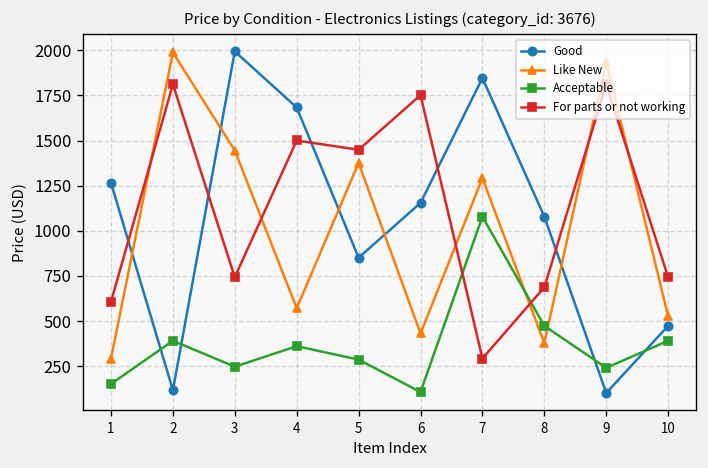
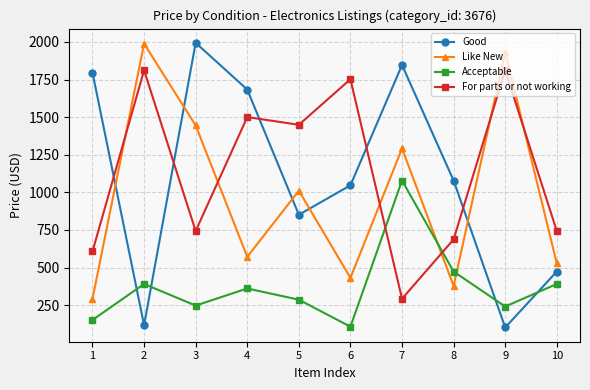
  {
    "Good": {
-     "1": 1270,
+     "1": 1800,
      "2": 120,
      "3": 1990,
      "4": 1680,
      "5": 850,
-     "6": 1150,
+     "6": 1050,
      "7": 1850,
      "8": 1080,
      "9": 100,
      "10": 470
    },
    "Like New": {
      "1": 290,
      "2": 1990,
      "3": 1440,
      "4": 570,
-     "5": 1380,
+     "5": 1010,
      "6": 430,
      "7": 1290,
      "8": 380,
      "10": 530
    },
    "Acceptable": {
      "1": 150,
      "2": 390,
      "3": 250,
      "4": 360,
      "5": 290,
      "6": 110,
      "7": 1080,
      "8": 470,
      "9": 240,
      "10": 390
    },
    "For parts or not working": {
      "1": 610,
      "2": 1810,
      "3": 740,
      "4": 1500,
      "5": 1450,
      "6": 1750,
      "7": 290,
      "8": 690,
      "10": 740
    }
  }
